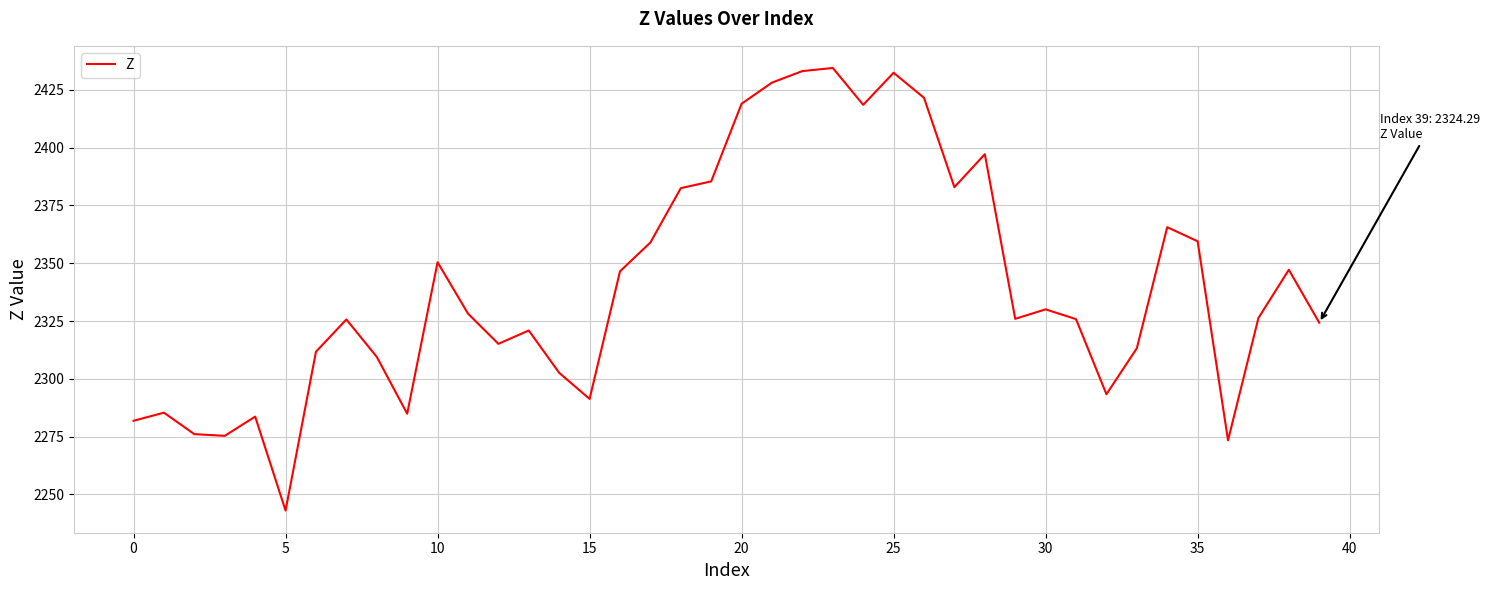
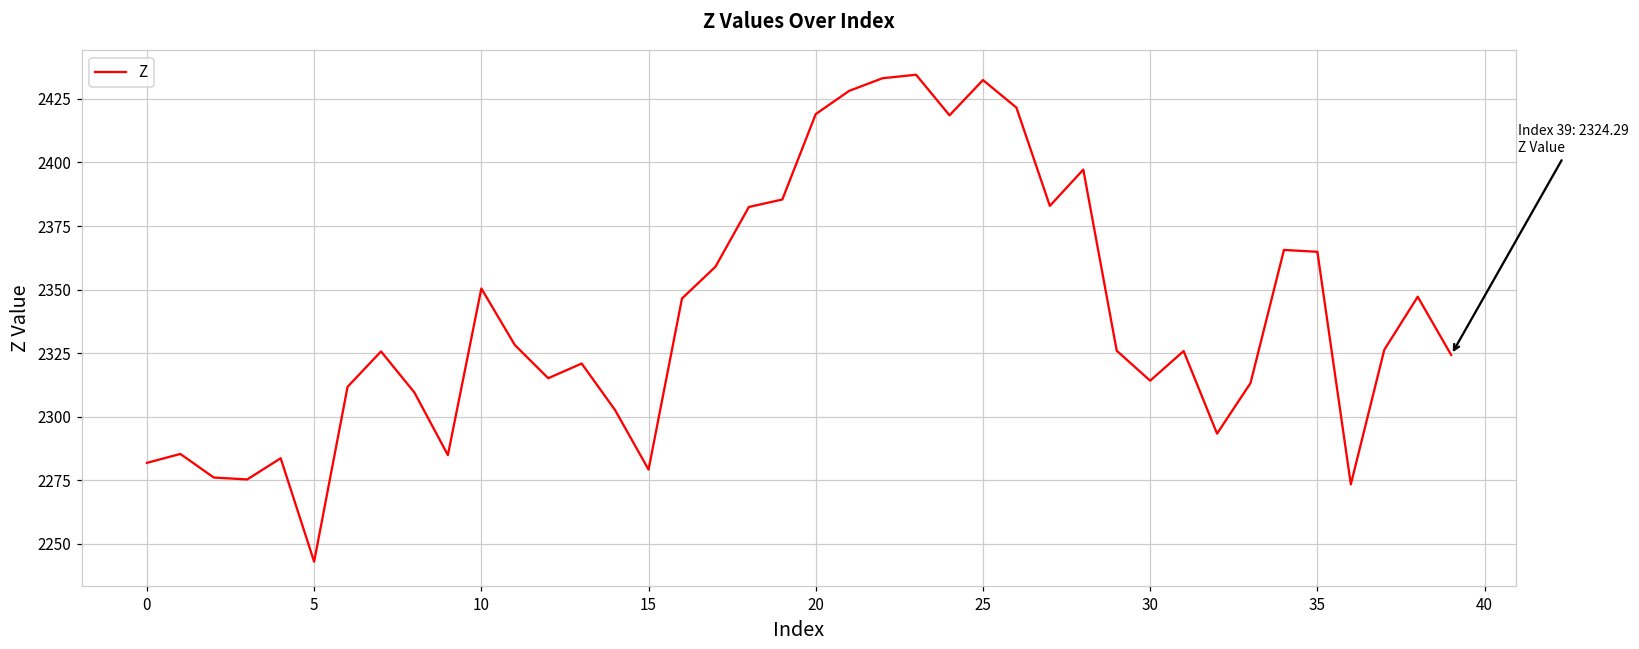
  {
    "0": 2282,
    "5": 2243,
    "10": 2350,
-   "15": 2291,
+   "15": 2279,
    "20": 2419,
    "25": 2432,
-   "30": 2330,
-   "35": 2360
+   "30": 2314,
+   "35": 2365
  }
